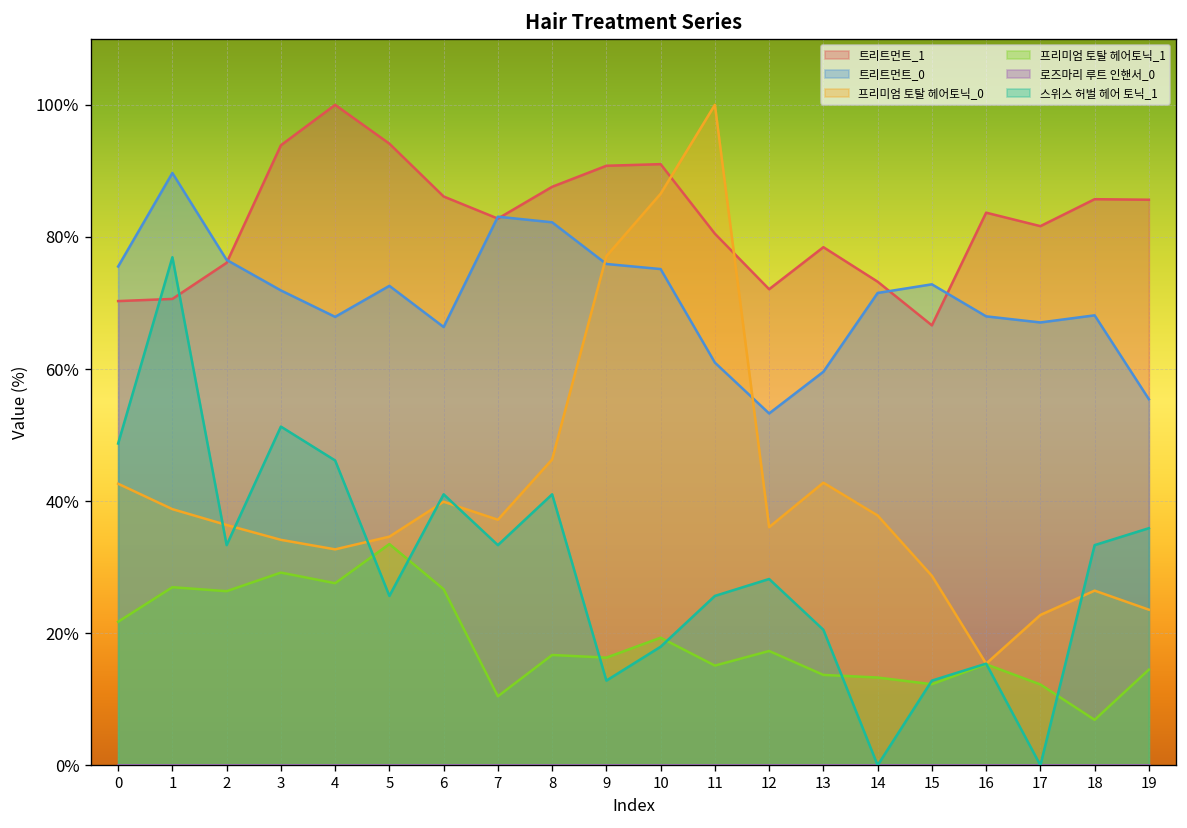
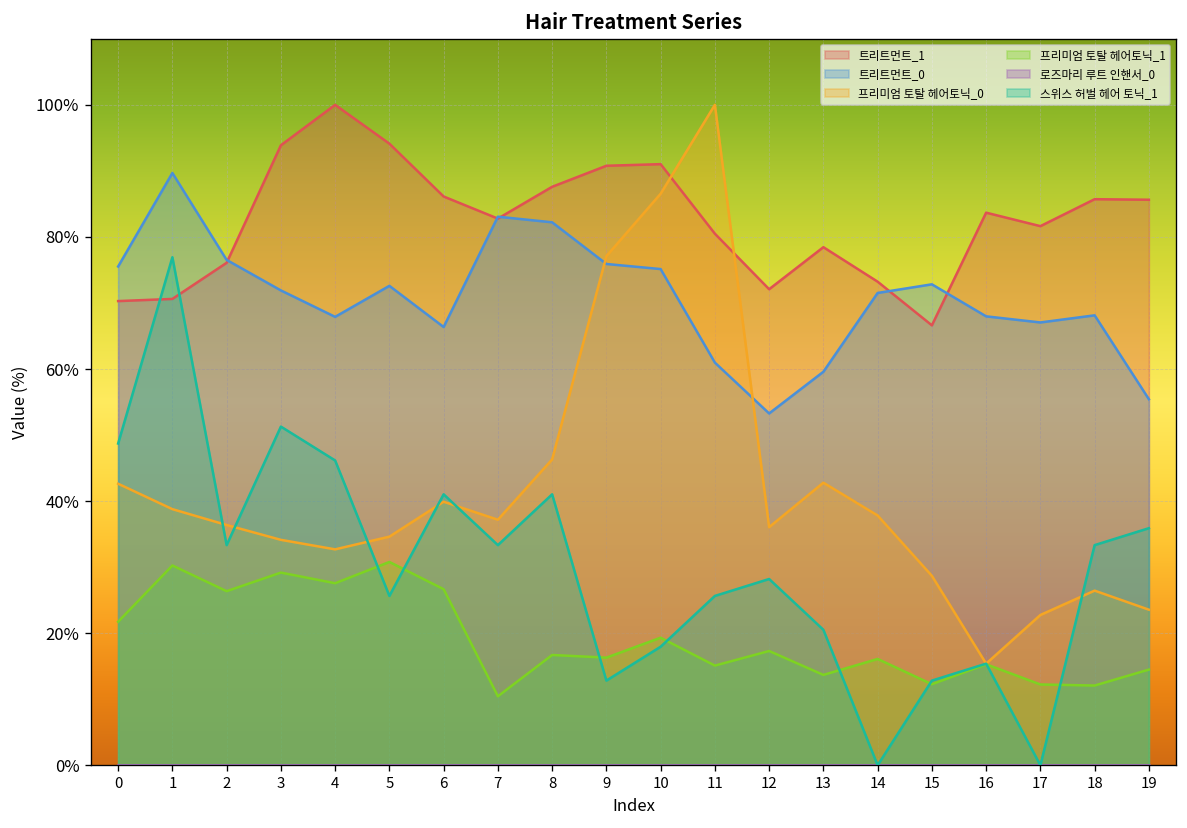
  {
    "프리미엄 토탈 헤어토닉_1": {
      "0": "22%",
-     "1": "27%",
+     "1": "30%",
      "2": "26%",
      "3": "29%",
      "4": "28%",
-     "5": "33%",
+     "5": "31%",
      "6": "27%",
      "7": "10%",
      "8": "17%",
      "9": "16%",
      "10": "19%",
      "11": "15%",
      "12": "17%",
      "13": "14%",
-     "14": "13%",
+     "14": "16%",
      "15": "12%",
      "17": "12%",
-     "18": "7%",
+     "18": "12%",
      "19": "14%"
    }
  }
